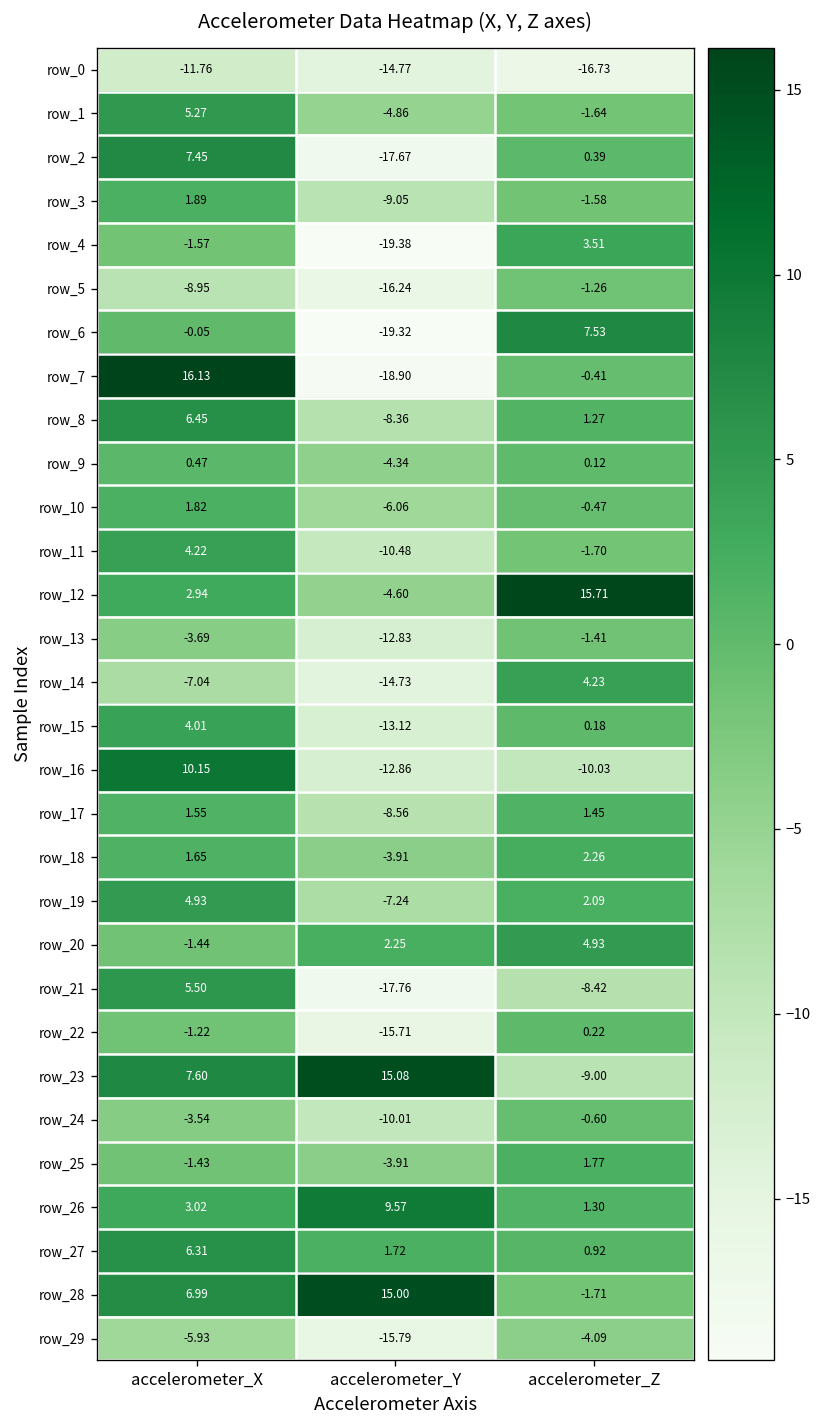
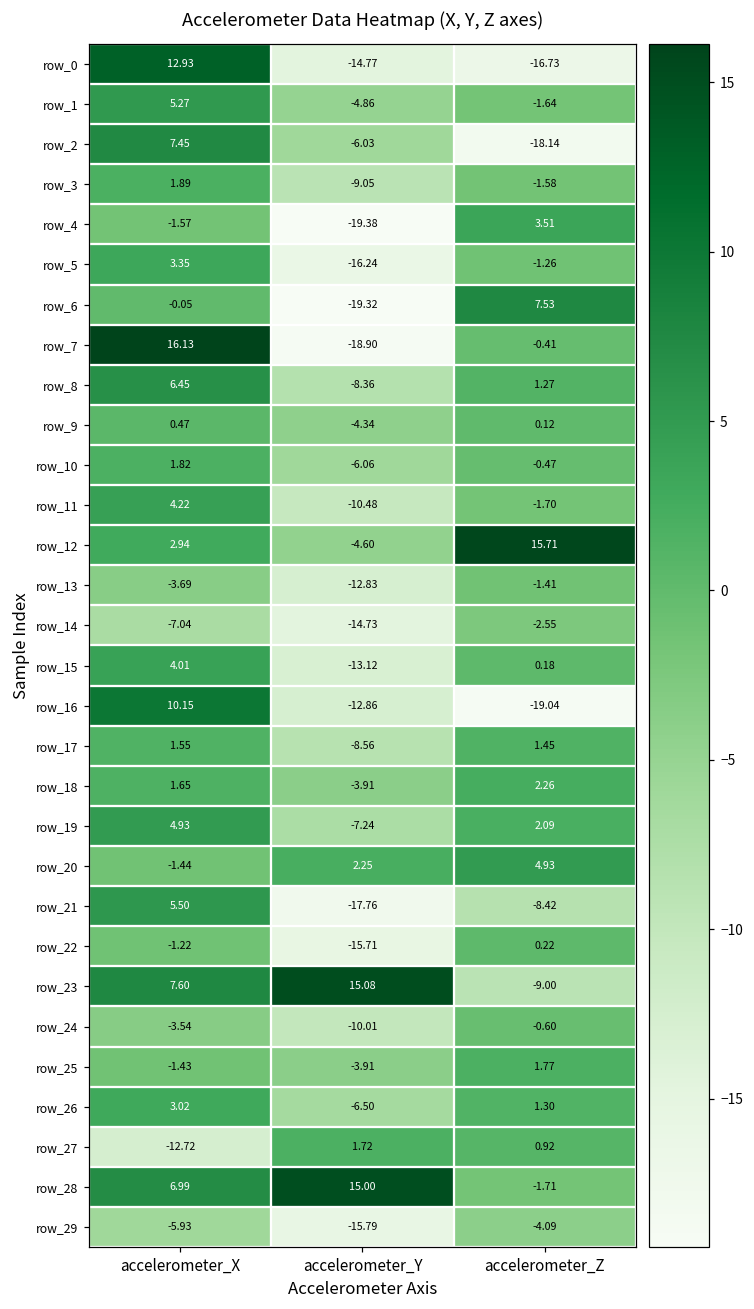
  {
    "row_0": {
-     "accelerometer_X": -11.76,
+     "accelerometer_X": 12.93,
      "accelerometer_Y": -14.77,
      "accelerometer_Z": -16.73
    },
    "row_1": {
      "accelerometer_X": 5.27,
      "accelerometer_Y": -4.86,
      "accelerometer_Z": -1.64
    },
    "row_2": {
      "accelerometer_X": 7.45,
-     "accelerometer_Y": -17.67,
-     "accelerometer_Z": 0.39
+     "accelerometer_Y": -6.03,
+     "accelerometer_Z": -18.14
    },
    "row_3": {
      "accelerometer_X": 1.89,
      "accelerometer_Y": -9.05,
      "accelerometer_Z": -1.58
    },
    "row_4": {
      "accelerometer_X": -1.57,
      "accelerometer_Y": -19.38,
      "accelerometer_Z": 3.51
    },
    "row_5": {
-     "accelerometer_X": -8.95,
+     "accelerometer_X": 3.35,
      "accelerometer_Y": -16.24,
      "accelerometer_Z": -1.26
    },
    "row_6": {
      "accelerometer_X": -0.05,
      "accelerometer_Y": -19.32,
      "accelerometer_Z": 7.53
    },
    "row_7": {
      "accelerometer_X": 16.13,
      "accelerometer_Y": -18.90,
      "accelerometer_Z": -0.41
    },
    "row_8": {
      "accelerometer_X": 6.45,
      "accelerometer_Y": -8.36,
      "accelerometer_Z": 1.27
    },
    "row_9": {
      "accelerometer_X": 0.47,
      "accelerometer_Y": -4.34,
      "accelerometer_Z": 0.12
    },
    "row_10": {
      "accelerometer_X": 1.82,
      "accelerometer_Y": -6.06,
      "accelerometer_Z": -0.47
    },
    "row_11": {
      "accelerometer_X": 4.22,
      "accelerometer_Y": -10.48,
      "accelerometer_Z": -1.70
    },
    "row_12": {
      "accelerometer_X": 2.94,
      "accelerometer_Y": -4.60,
      "accelerometer_Z": 15.71
    },
    "row_13": {
      "accelerometer_X": -3.69,
      "accelerometer_Y": -12.83,
      "accelerometer_Z": -1.41
    },
    "row_14": {
      "accelerometer_X": -7.04,
      "accelerometer_Y": -14.73,
-     "accelerometer_Z": 4.23
+     "accelerometer_Z": -2.55
    },
    "row_15": {
      "accelerometer_X": 4.01,
      "accelerometer_Y": -13.12,
      "accelerometer_Z": 0.18
    },
    "row_16": {
      "accelerometer_X": 10.15,
      "accelerometer_Y": -12.86,
-     "accelerometer_Z": -10.03
+     "accelerometer_Z": -19.04
    },
    "row_17": {
      "accelerometer_X": 1.55,
      "accelerometer_Y": -8.56,
      "accelerometer_Z": 1.45
    },
    "row_18": {
      "accelerometer_X": 1.65,
      "accelerometer_Y": -3.91,
      "accelerometer_Z": 2.26
    },
    "row_19": {
      "accelerometer_X": 4.93,
      "accelerometer_Y": -7.24,
      "accelerometer_Z": 2.09
    },
    "row_20": {
      "accelerometer_X": -1.44,
      "accelerometer_Y": 2.25,
      "accelerometer_Z": 4.93
    },
    "row_21": {
      "accelerometer_X": 5.50,
      "accelerometer_Y": -17.76,
      "accelerometer_Z": -8.42
    },
    "row_22": {
      "accelerometer_X": -1.22,
      "accelerometer_Y": -15.71,
      "accelerometer_Z": 0.22
    },
    "row_23": {
      "accelerometer_X": 7.60,
      "accelerometer_Y": 15.08,
      "accelerometer_Z": -9.00
    },
    "row_24": {
      "accelerometer_X": -3.54,
      "accelerometer_Y": -10.01,
      "accelerometer_Z": -0.60
    },
    "row_25": {
      "accelerometer_X": -1.43,
      "accelerometer_Y": -3.91,
      "accelerometer_Z": 1.77
    },
    "row_26": {
      "accelerometer_X": 3.02,
-     "accelerometer_Y": 9.57,
+     "accelerometer_Y": -6.50,
      "accelerometer_Z": 1.30
    },
    "row_27": {
-     "accelerometer_X": 6.31,
+     "accelerometer_X": -12.72,
      "accelerometer_Y": 1.72,
      "accelerometer_Z": 0.92
    },
    "row_28": {
      "accelerometer_X": 6.99,
      "accelerometer_Y": 15.00,
      "accelerometer_Z": -1.71
    },
    "row_29": {
      "accelerometer_X": -5.93,
      "accelerometer_Y": -15.79,
      "accelerometer_Z": -4.09
    }
  }
